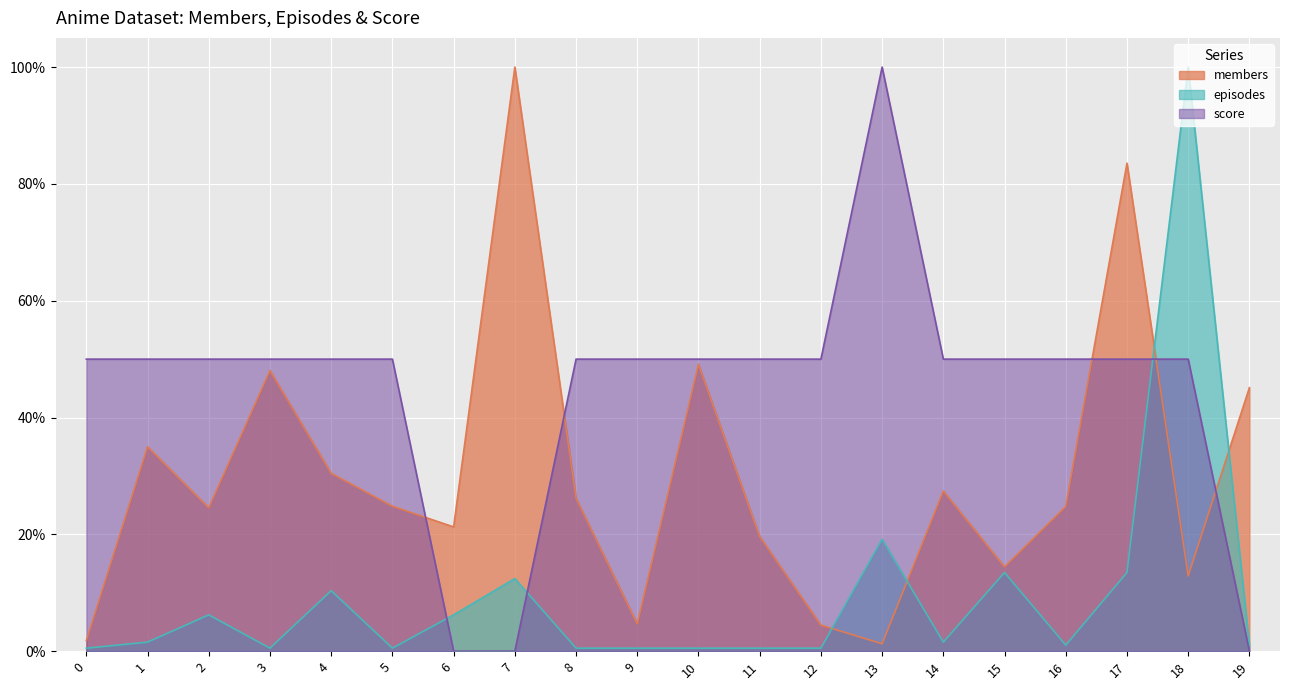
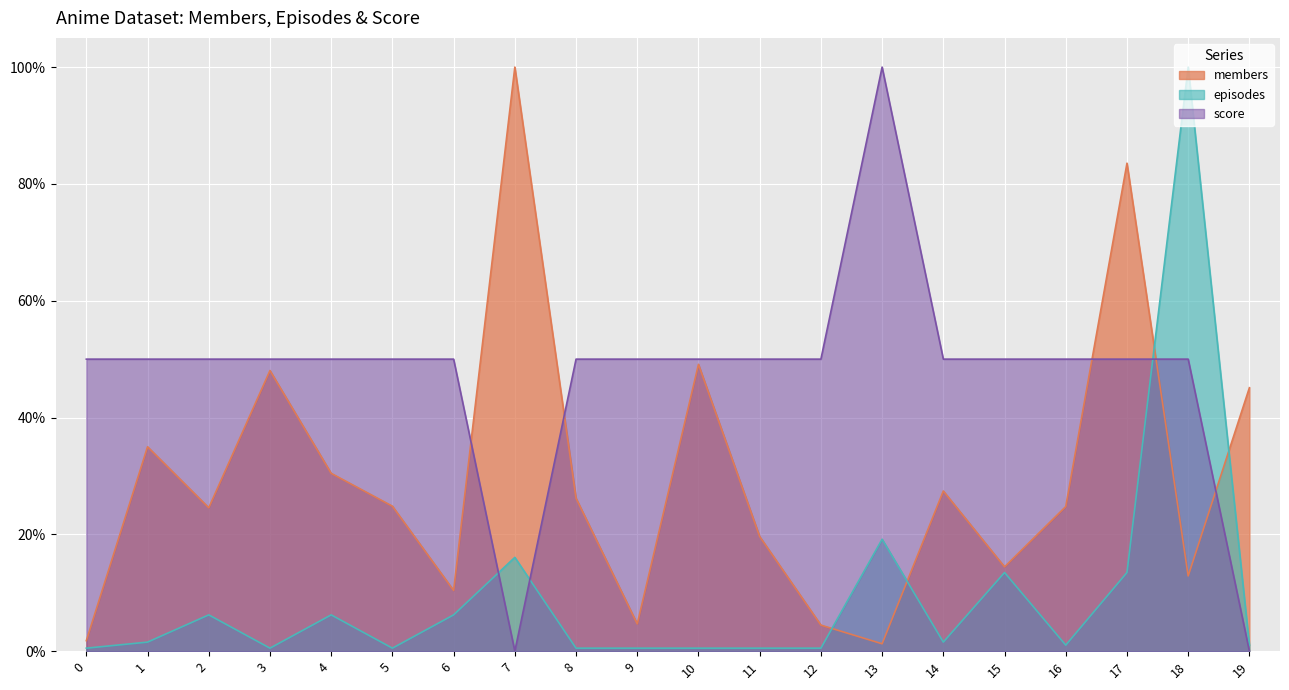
  {
    "members": {
      "0": "2%",
      "1": "35%",
      "2": "25%",
      "3": "48%",
      "4": "30%",
      "5": "25%",
-     "6": "21%",
+     "6": "10%",
      "7": "100%",
      "8": "26%",
      "9": "5%",
      "10": "49%",
      "11": "20%",
      "12": "4%",
      "13": "1%",
      "14": "27%",
      "15": "14%",
      "16": "25%",
      "17": "84%",
      "18": "13%",
      "19": "45%"
    },
    "episodes": {
      "0": "1%",
      "1": "2%",
      "2": "6%",
      "3": "1%",
-     "4": "10%",
+     "4": "6%",
      "5": "1%",
      "6": "6%",
-     "7": "12%",
+     "7": "16%",
      "8": "1%",
      "9": "1%",
      "10": "1%",
      "11": "1%",
      "12": "1%",
      "13": "19%",
      "14": "2%",
      "15": "13%",
      "16": "1%",
      "17": "13%",
      "19": "1%"
    },
    "score": {
      "0": "50%",
      "1": "50%",
      "2": "50%",
      "3": "50%",
      "4": "50%",
      "5": "50%",
-     "6": "0%",
+     "6": "50%",
      "7": "0%",
      "8": "50%",
      "9": "50%",
      "10": "50%",
      "11": "50%",
      "12": "50%",
      "13": "100%",
      "14": "50%",
      "15": "50%",
      "16": "50%",
      "17": "50%",
      "18": "50%",
      "19": "0%"
    }
  }
